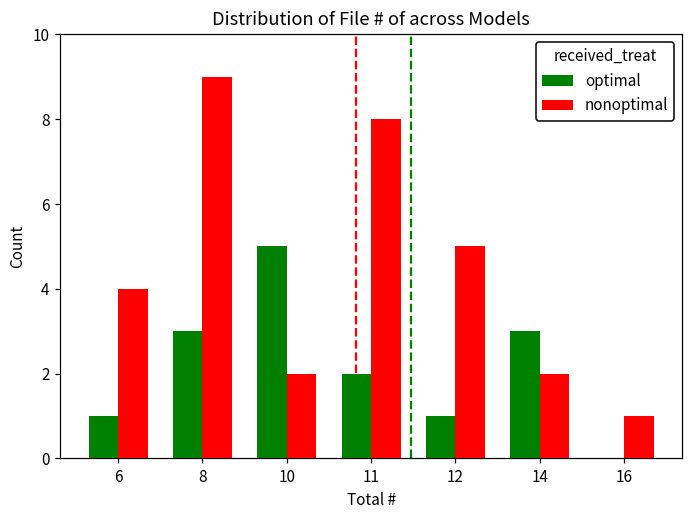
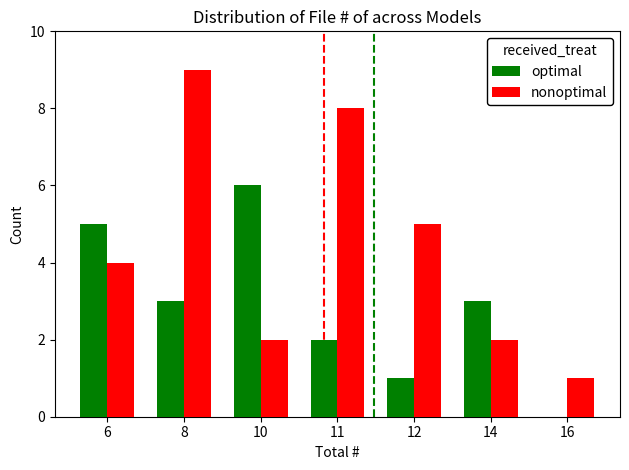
  {
    "optimal": {
-     "6": 1,
+     "6": 5,
      "8": 3,
-     "10": 5,
+     "10": 6,
      "11": 2,
      "12": 1,
      "14": 3,
      "16": 0
    },
    "nonoptimal": {
      "6": 4,
      "8": 9,
      "10": 2,
      "11": 8,
      "12": 5,
      "14": 2,
      "16": 1
    }
  }
